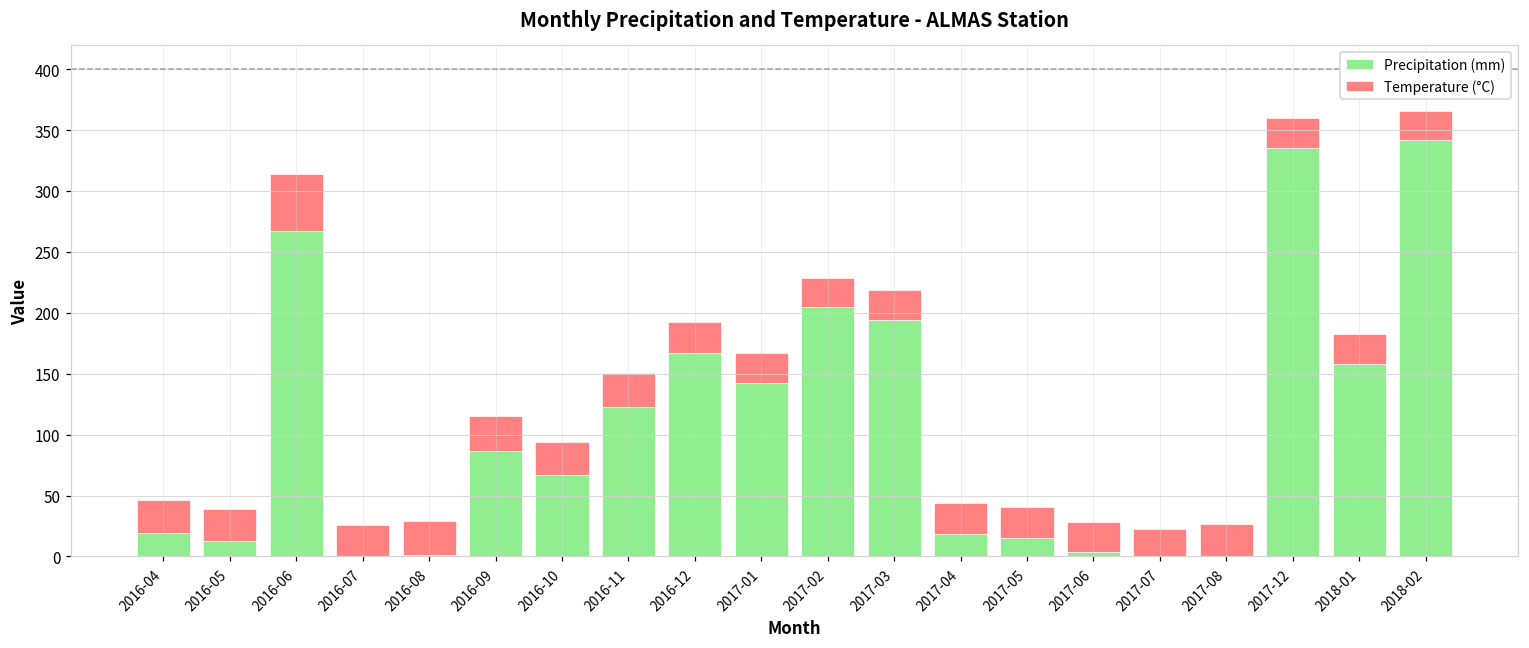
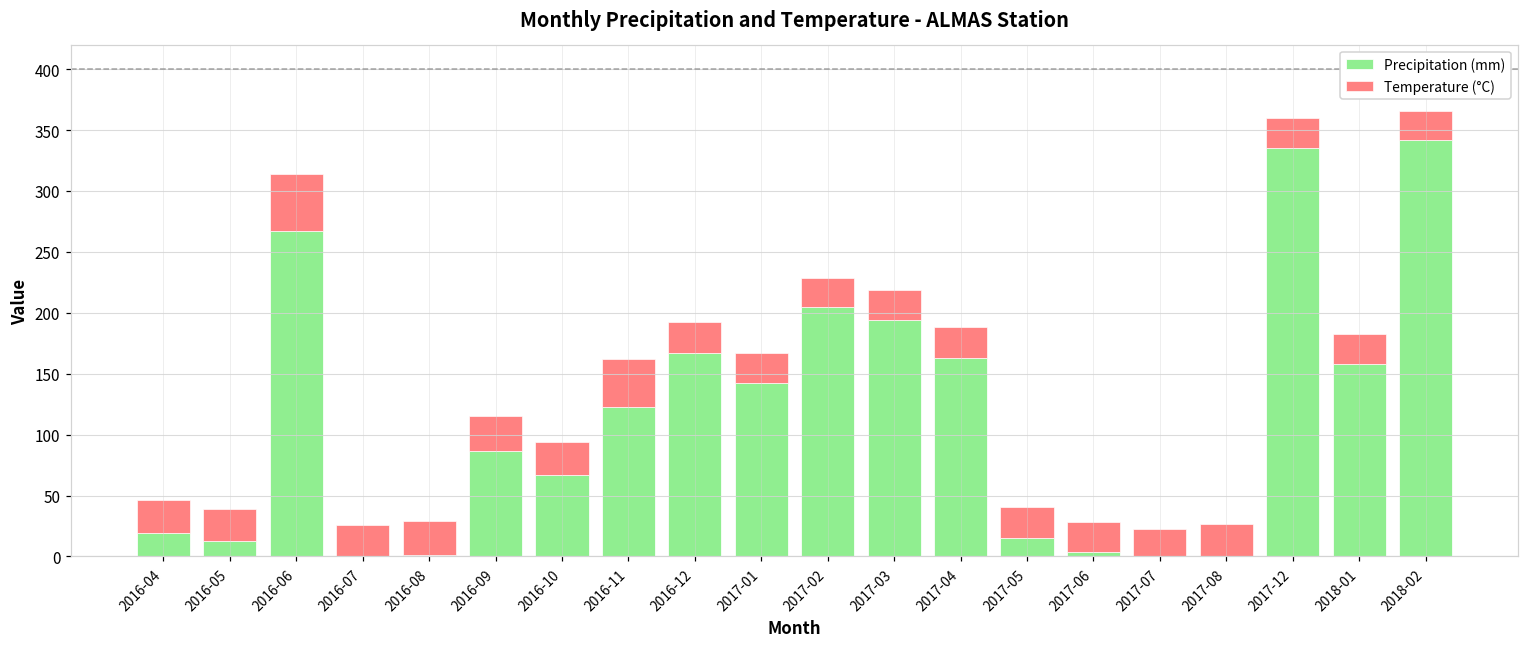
  {
    "Precipitation (mm)": {
      "2016-04": 20,
      "2016-05": 12,
      "2016-06": 267,
      "2016-07": 0,
      "2016-09": 87,
      "2016-10": 67,
      "2016-11": 123,
      "2016-12": 167,
      "2017-01": 142,
      "2017-02": 204,
      "2017-03": 194,
-     "2017-04": 18,
+     "2017-04": 163,
      "2017-05": 15,
      "2017-06": 4,
      "2017-07": 0,
      "2017-08": 0,
      "2017-12": 335,
      "2018-01": 158,
      "2018-02": 342
    },
    "Temperature (°C)": {
      "2016-04": 27,
      "2016-05": 27,
      "2016-06": 46,
      "2016-07": 26,
      "2016-08": 28,
      "2016-09": 29,
      "2016-10": 28,
-     "2016-11": 27,
+     "2016-11": 39,
      "2016-12": 25,
      "2017-01": 25,
      "2017-02": 24,
      "2017-03": 25,
      "2017-04": 26,
      "2017-05": 26,
      "2017-06": 24,
      "2017-07": 23,
      "2017-08": 27,
      "2017-12": 25,
      "2018-01": 25,
      "2018-02": 24
    }
  }
